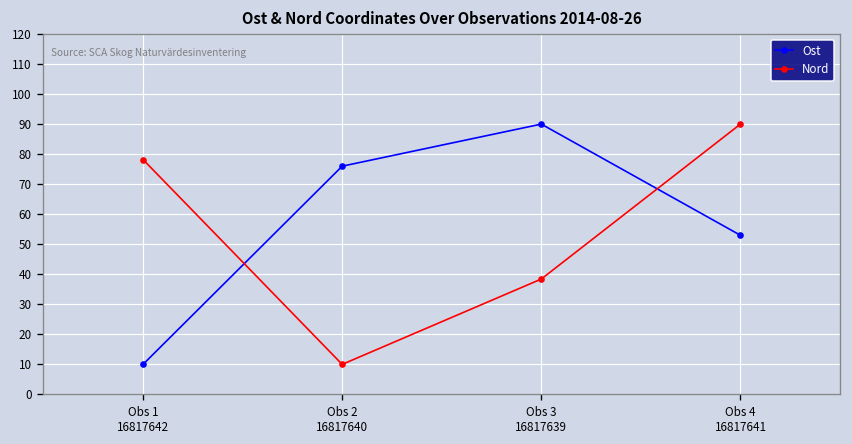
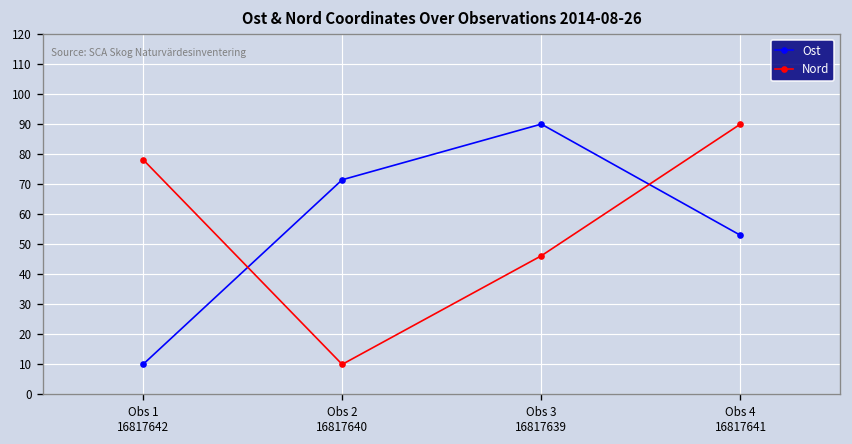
  {
    "Ost": {
      "Obs 1 16817642": 10,
-     "Obs 2 16817640": 76,
+     "Obs 2 16817640": 71,
      "Obs 3 16817639": 90,
      "Obs 4 16817641": 53
    },
    "Nord": {
      "Obs 1 16817642": 78,
      "Obs 2 16817640": 10,
-     "Obs 3 16817639": 38,
+     "Obs 3 16817639": 46,
      "Obs 4 16817641": 90
    }
  }
